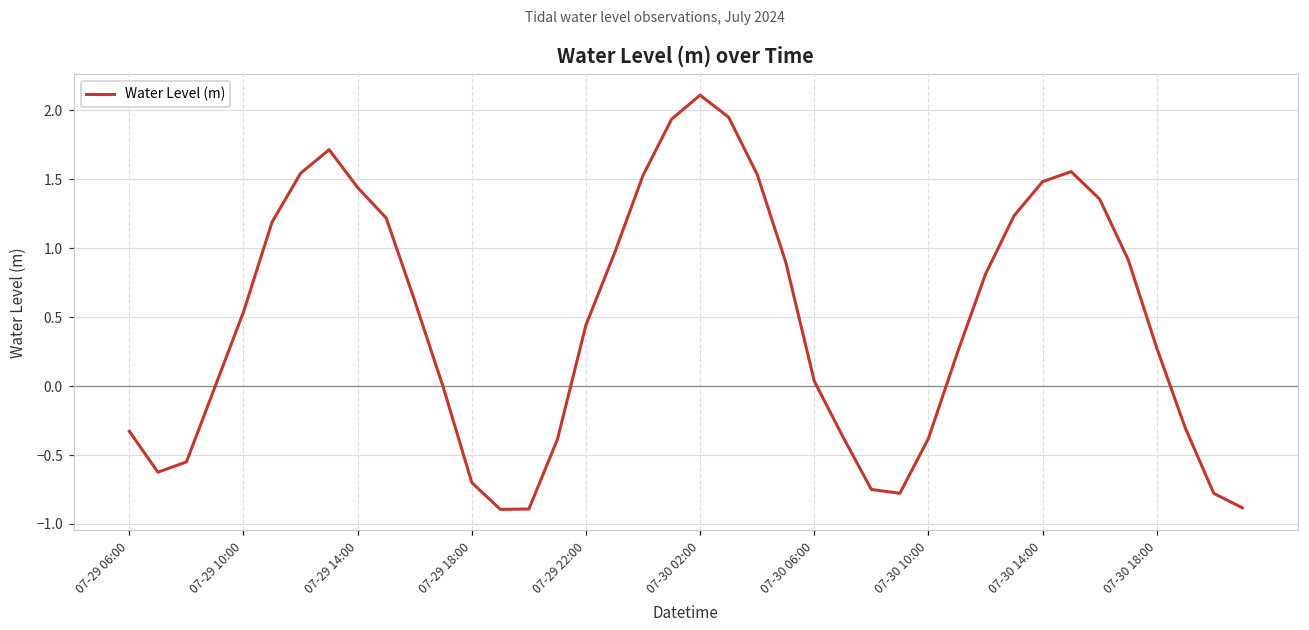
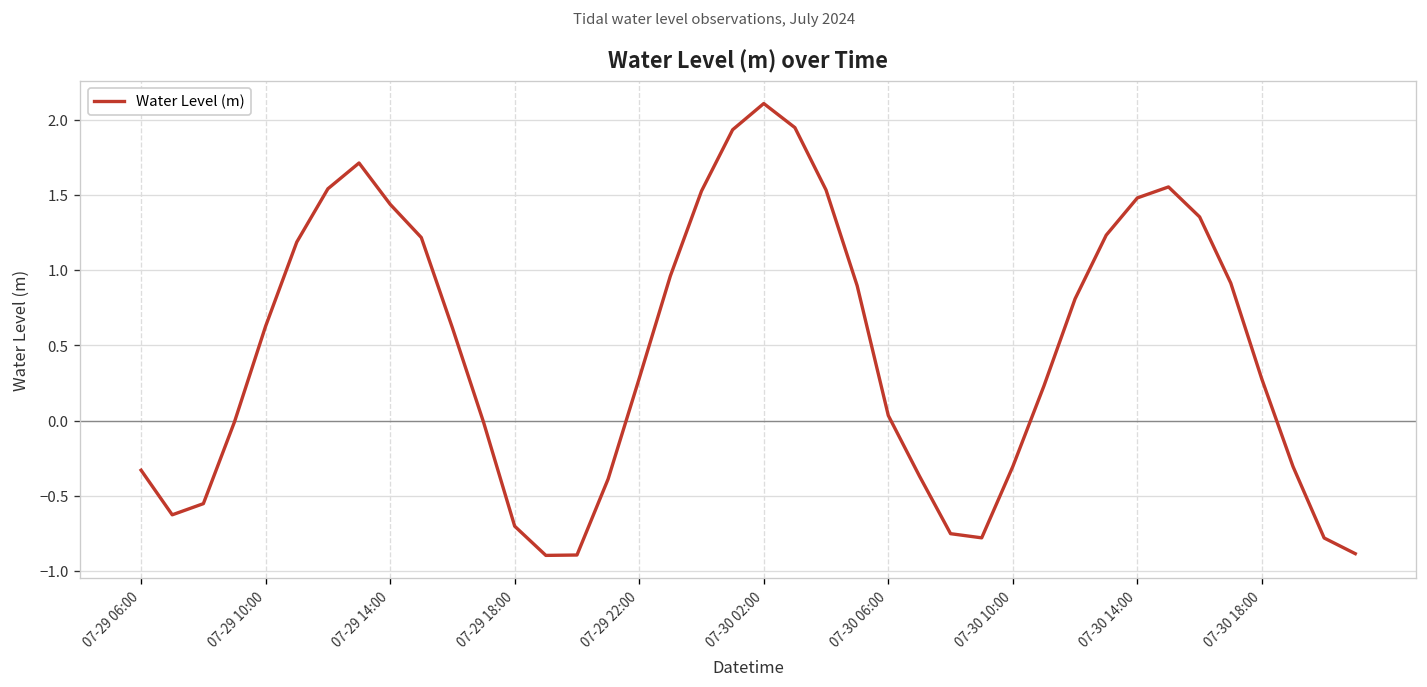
  {
    "07-29 06:00": -0.33,
-   "07-29 10:00": 0.54,
+   "07-29 10:00": 0.63,
    "07-29 14:00": 1.44,
    "07-29 18:00": -0.70,
-   "07-29 22:00": 0.44,
+   "07-29 22:00": 0.28,
    "07-30 02:00": 2.11,
    "07-30 06:00": 0.03,
-   "07-30 10:00": -0.38,
+   "07-30 10:00": -0.30,
    "07-30 14:00": 1.48,
    "07-30 18:00": 0.28
  }
